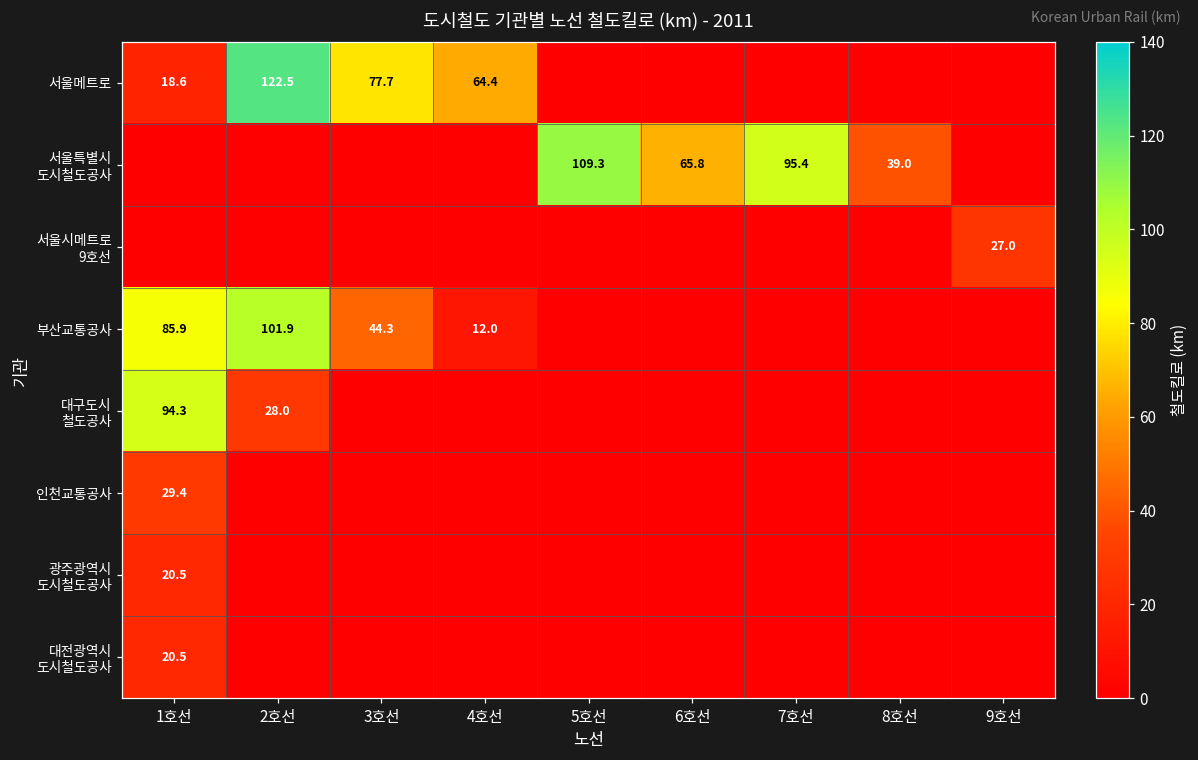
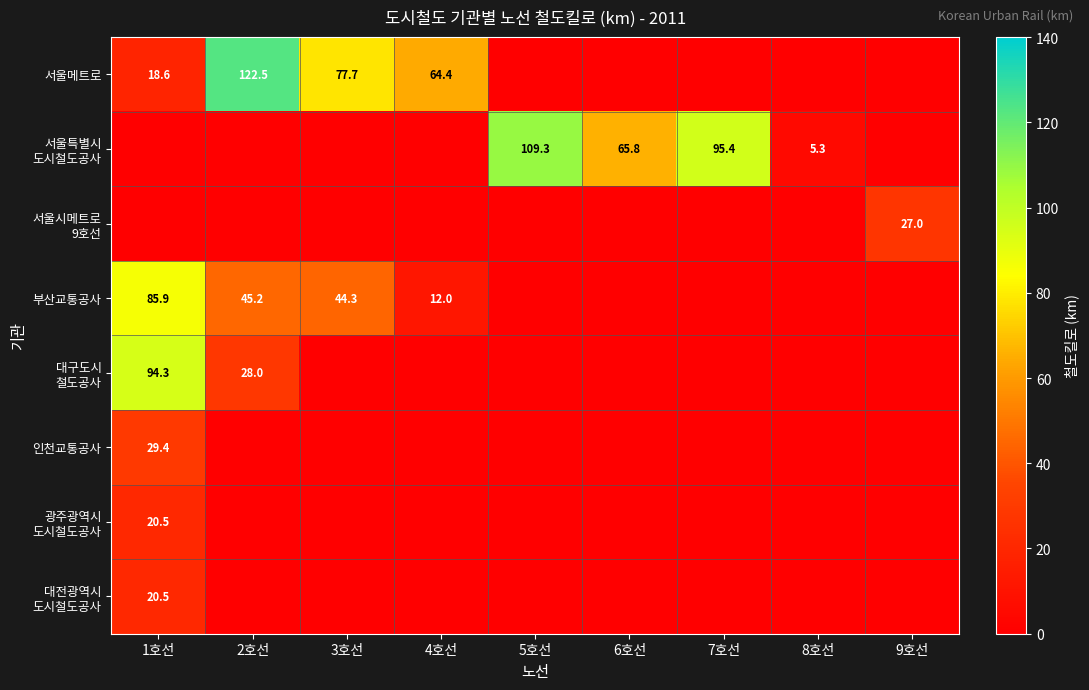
  {
    "서울메트로": {
      "1호선": 18.6,
      "2호선": 122.5,
      "3호선": 77.7,
      "4호선": 64.4
    },
    "서울특별시 도시철도공사": {
      "5호선": 109.3,
      "6호선": 65.8,
      "7호선": 95.4,
-     "8호선": 39.0
+     "8호선": 5.3
    },
    "서울시메트로 9호선": {
      "9호선": 27.0
    },
    "부산교통공사": {
      "1호선": 85.9,
-     "2호선": 101.9,
+     "2호선": 45.2,
      "3호선": 44.3,
      "4호선": 12.0
    },
    "대구도시 철도공사": {
      "1호선": 94.3,
      "2호선": 28.0
    },
    "인천교통공사": {
      "1호선": 29.4
    },
    "광주광역시 도시철도공사": {
      "1호선": 20.5
    },
    "대전광역시 도시철도공사": {
      "1호선": 20.5
    }
  }
